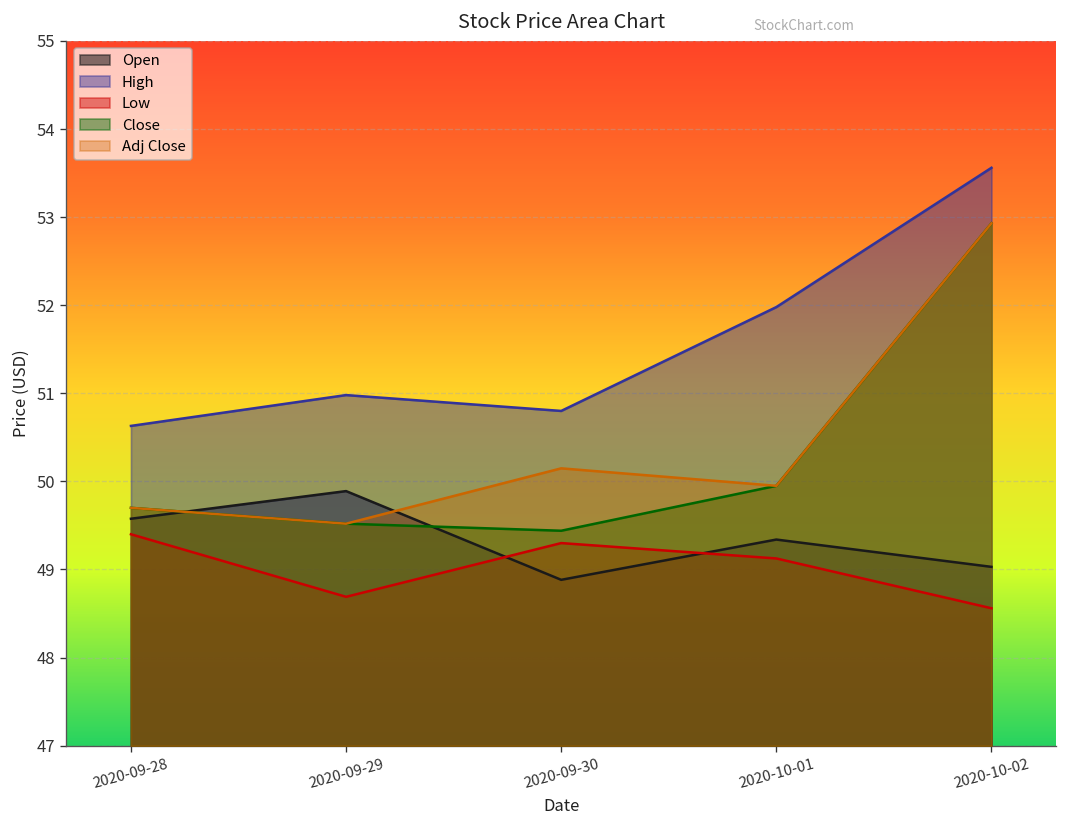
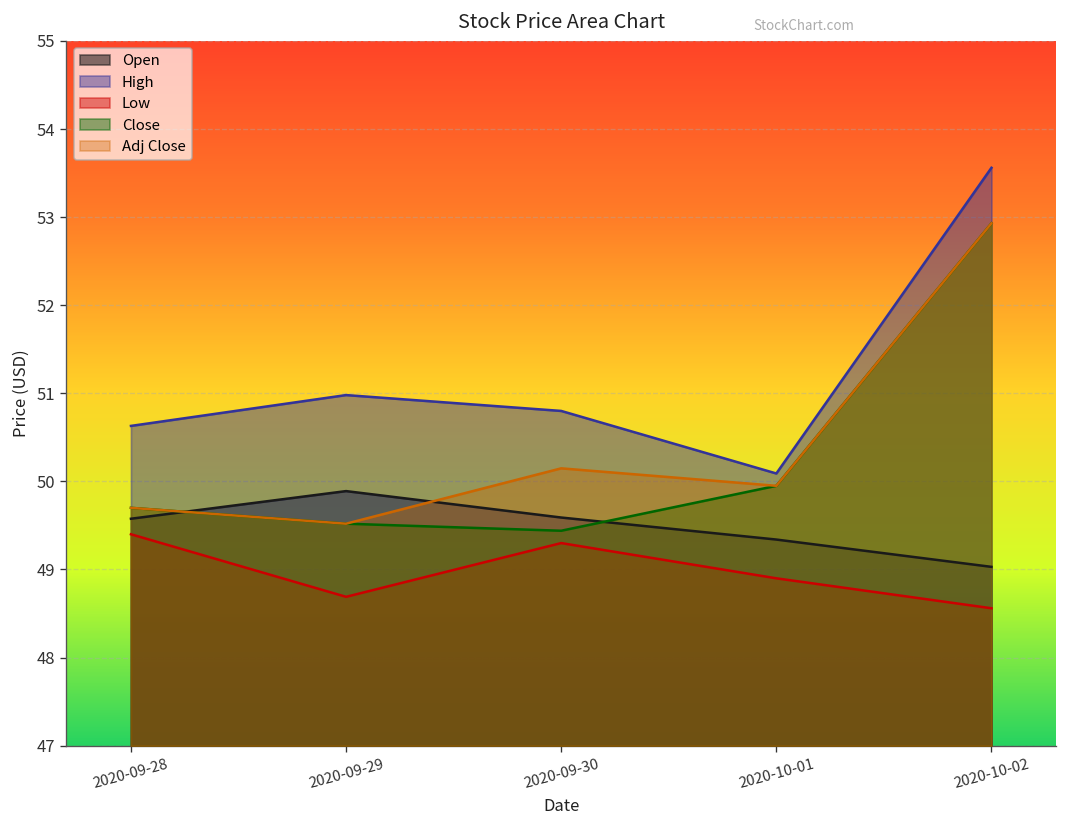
  {
    "Open": {
      "2020-09-28": 49.6,
      "2020-09-29": 49.9,
-     "2020-09-30": 48.9,
+     "2020-09-30": 49.6,
      "2020-10-01": 49.3,
      "2020-10-02": 49.0
    },
    "High": {
      "2020-09-28": 50.6,
      "2020-09-29": 51.0,
      "2020-09-30": 50.8,
-     "2020-10-01": 52.0,
+     "2020-10-01": 50.1,
      "2020-10-02": 53.6
    },
    "Low": {
      "2020-09-28": 49.4,
      "2020-09-29": 48.7,
      "2020-09-30": 49.3,
-     "2020-10-01": 49.1,
+     "2020-10-01": 48.9,
      "2020-10-02": 48.6
    },
    "Close": {
      "2020-09-30": 49.4
    },
    "Adj Close": {
      "2020-09-30": 50.1
    }
  }
